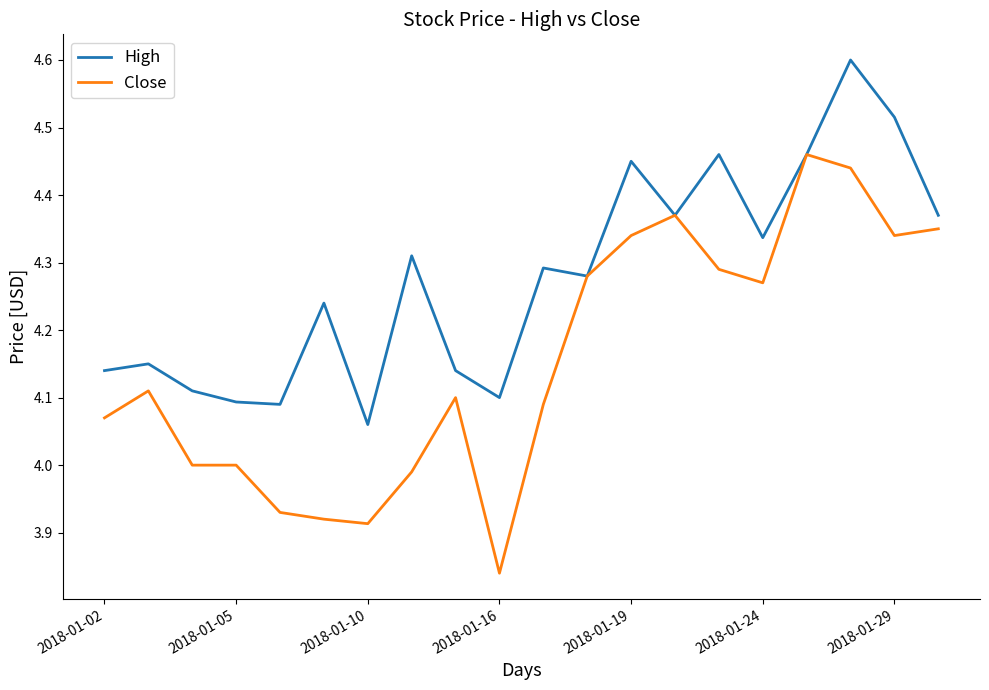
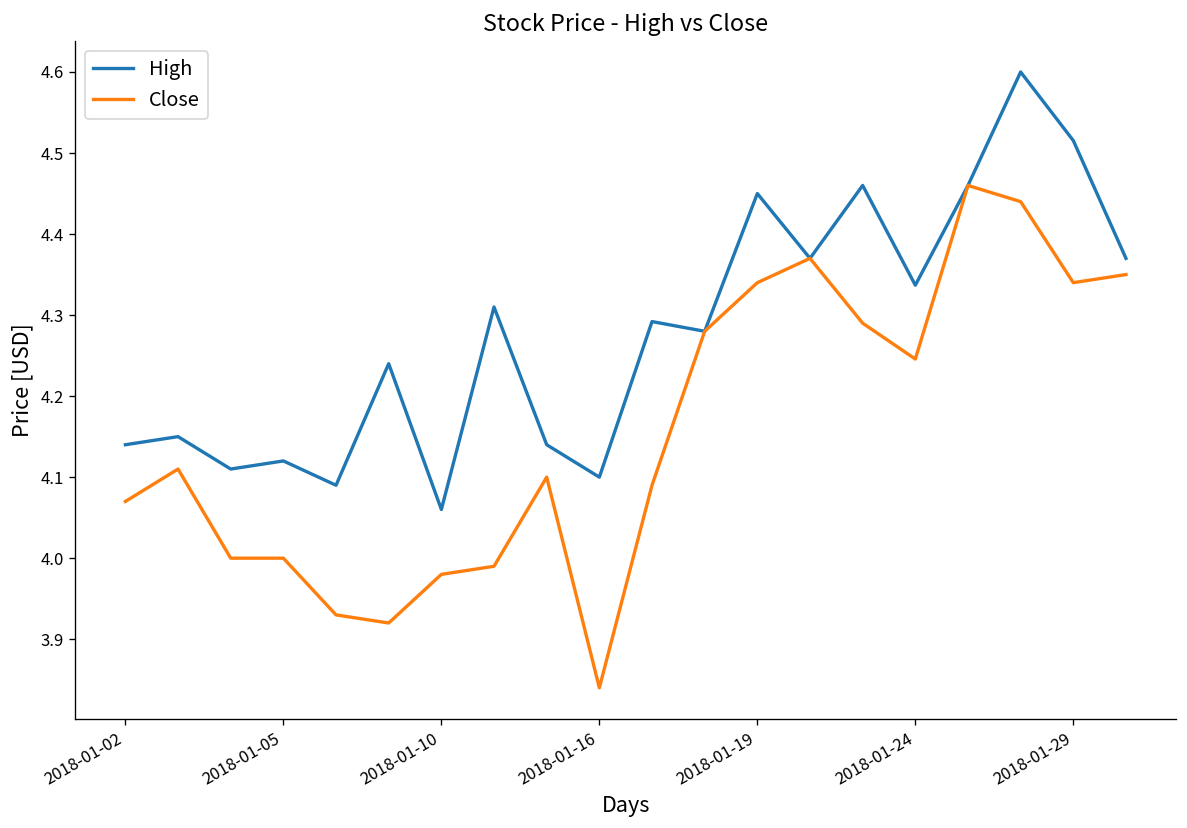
  {
    "High": {
      "2018-01-02": 4.14,
-     "2018-01-05": 4.09,
+     "2018-01-05": 4.12,
      "2018-01-10": 4.06,
      "2018-01-16": 4.10,
      "2018-01-19": 4.45,
      "2018-01-24": 4.34,
      "2018-01-29": 4.52
    },
    "Close": {
      "2018-01-02": 4.07,
      "2018-01-05": 4.00,
-     "2018-01-10": 3.91,
+     "2018-01-10": 3.98,
      "2018-01-16": 3.84,
      "2018-01-19": 4.34,
-     "2018-01-24": 4.27,
+     "2018-01-24": 4.25,
      "2018-01-29": 4.34
    }
  }
